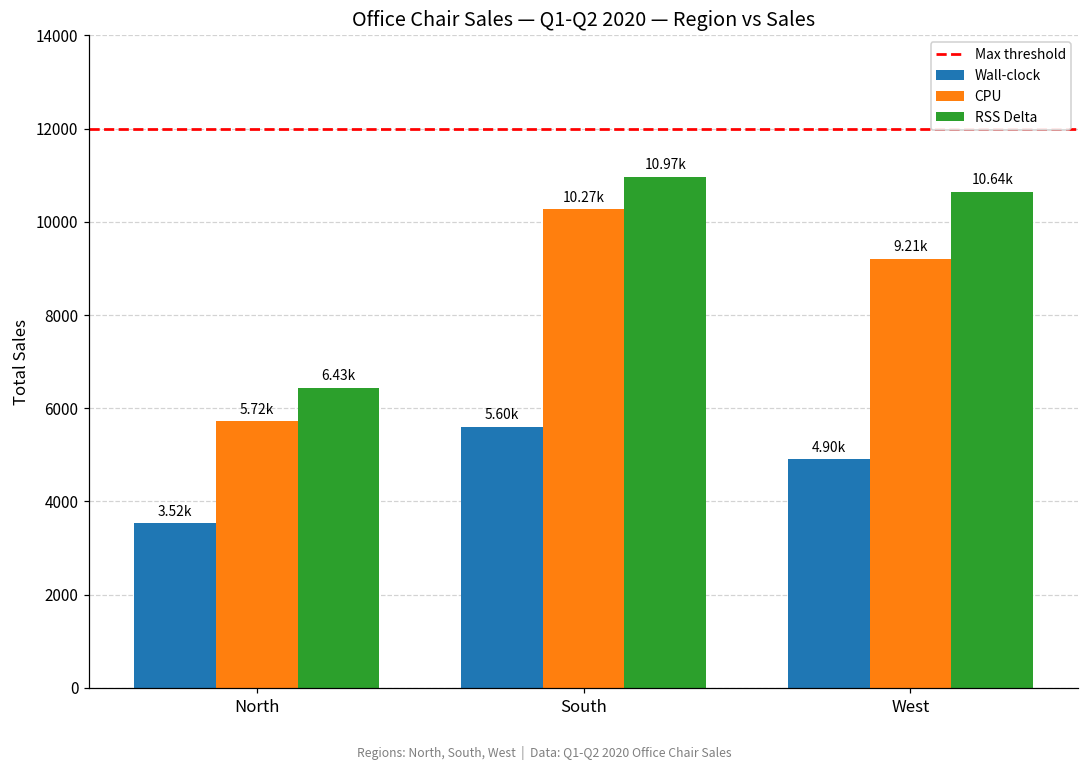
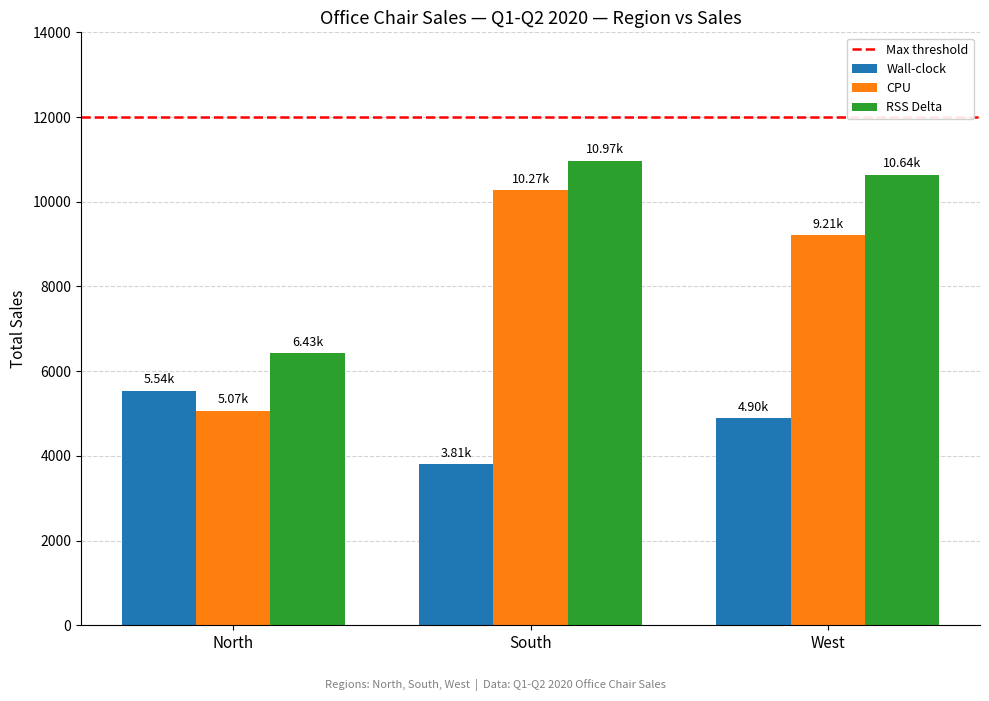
  {
    "Wall-clock": {
-     "North": "3.52k",
-     "South": "5.60k",
+     "North": "5.54k",
+     "South": "3.81k",
      "West": "4.90k"
    },
    "CPU": {
-     "North": "5.72k",
+     "North": "5.07k",
      "South": "10.27k",
      "West": "9.21k"
    },
    "RSS Delta": {
      "North": "6.43k",
      "South": "10.97k",
      "West": "10.64k"
    }
  }
